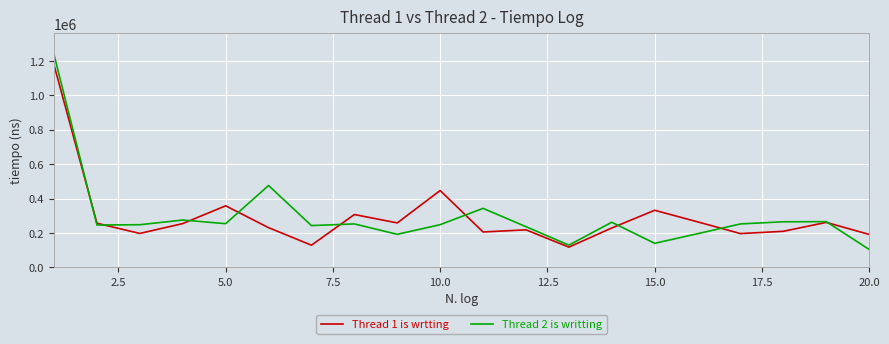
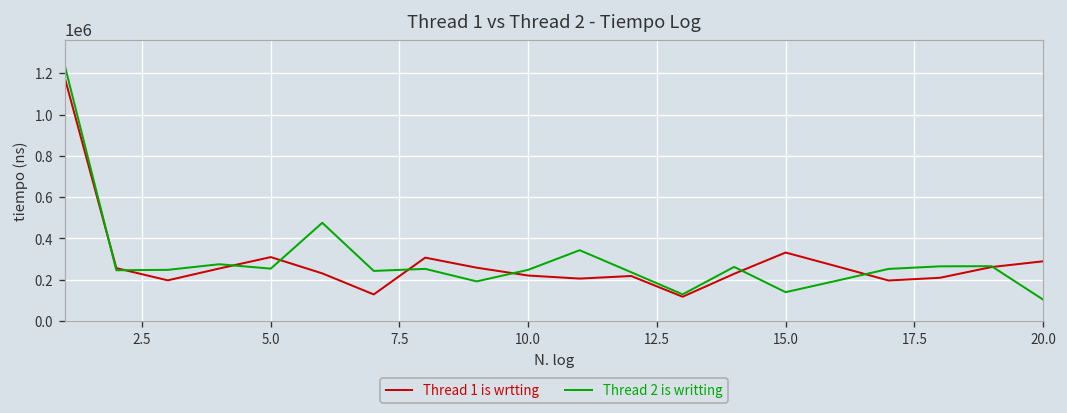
  {
    "Thread 1 is wrtting": {
-     "5.0": 360000,
-     "10.0": 450000,
+     "5.0": 310000,
+     "10.0": 220000,
      "15.0": 330000,
-     "20.0": 190000
+     "20.0": 290000
    },
    "Thread 2 is writting": {
      "5.0": 250000,
      "10.0": 250000,
      "15.0": 140000,
      "20.0": 100000
    }
  }
